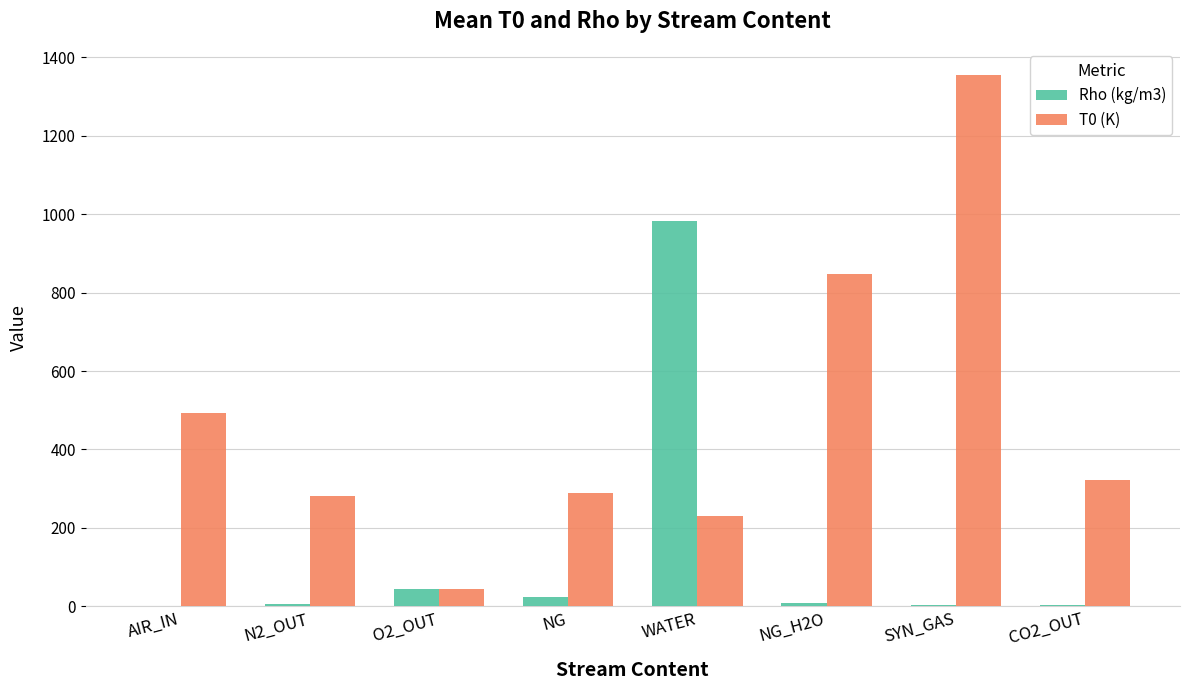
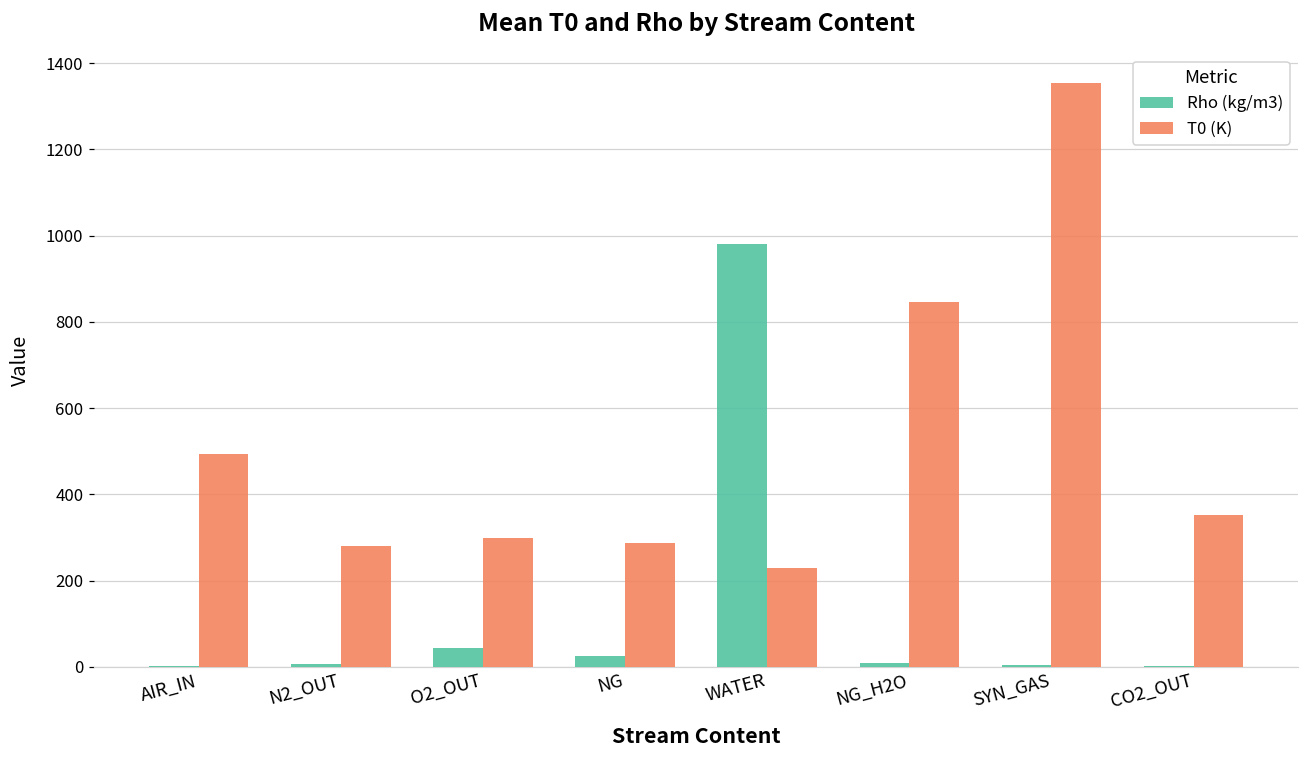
  {
    "Rho (kg/m3)": {
      "O2_OUT": 40,
      "NG": 20,
      "WATER": 980,
      "NG_H2O": 10
    },
    "T0 (K)": {
      "AIR_IN": 490,
      "N2_OUT": 280,
-     "O2_OUT": 40,
+     "O2_OUT": 300,
      "NG": 290,
      "WATER": 230,
      "NG_H2O": 850,
      "SYN_GAS": 1350,
-     "CO2_OUT": 320
+     "CO2_OUT": 350
    }
  }
